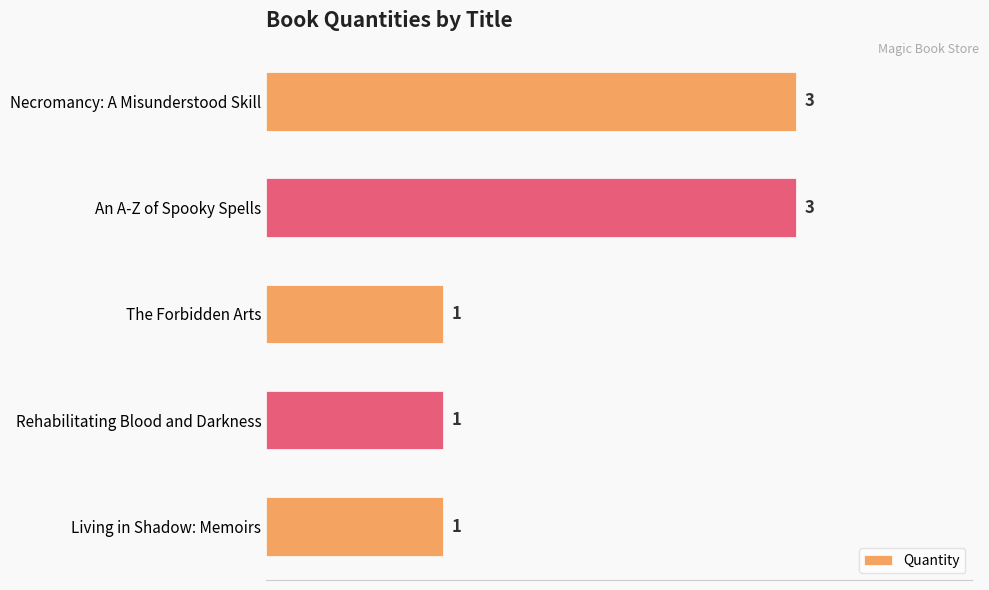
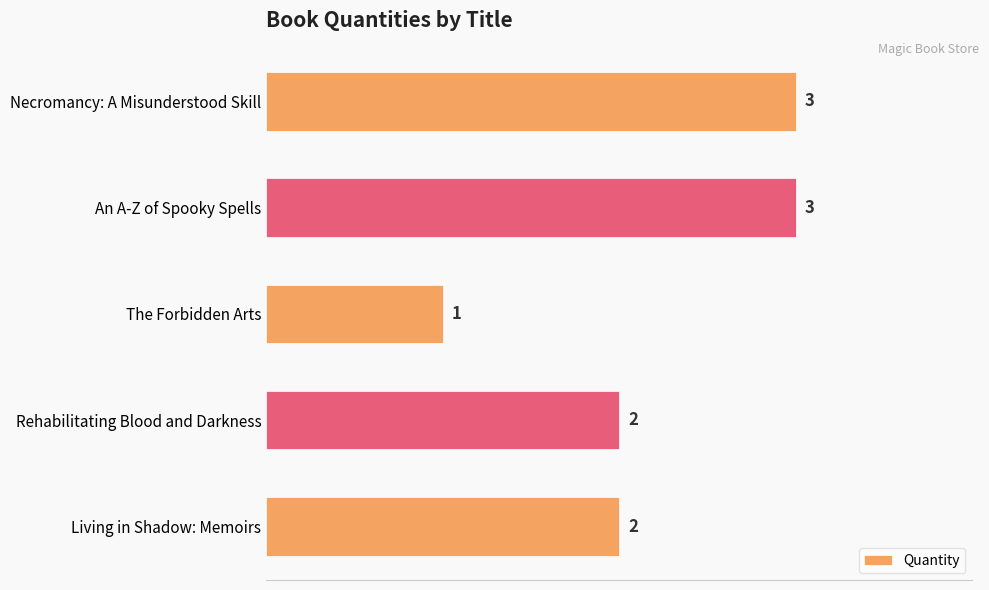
  {
    "Necromancy: A Misunderstood Skill": 3,
    "An A-Z of Spooky Spells": 3,
    "The Forbidden Arts": 1,
-   "Rehabilitating Blood and Darkness": 1,
-   "Living in Shadow: Memoirs": 1
+   "Rehabilitating Blood and Darkness": 2,
+   "Living in Shadow: Memoirs": 2
  }
